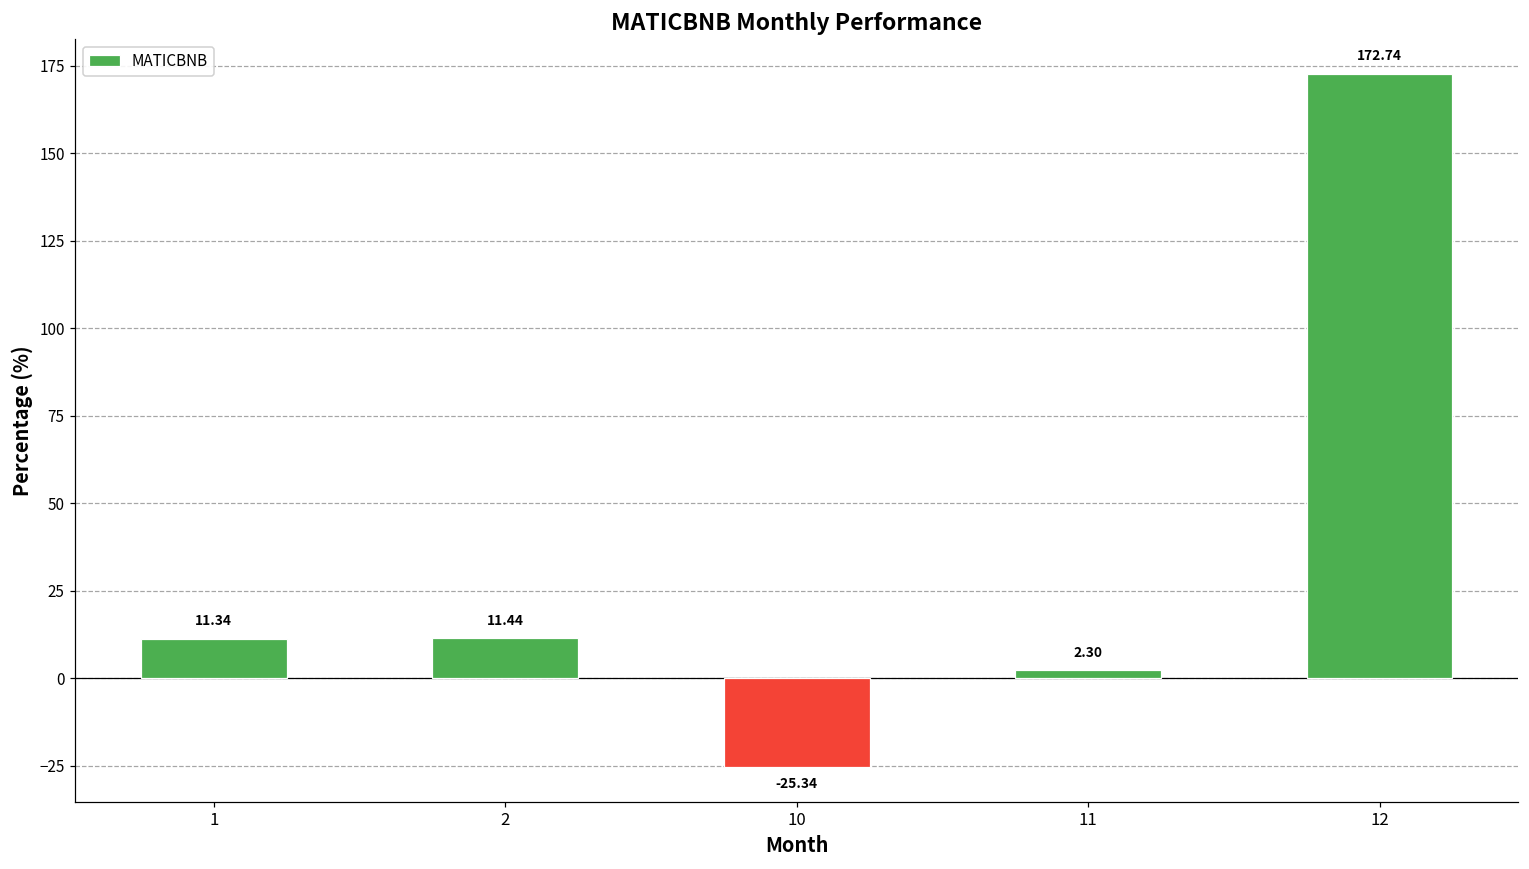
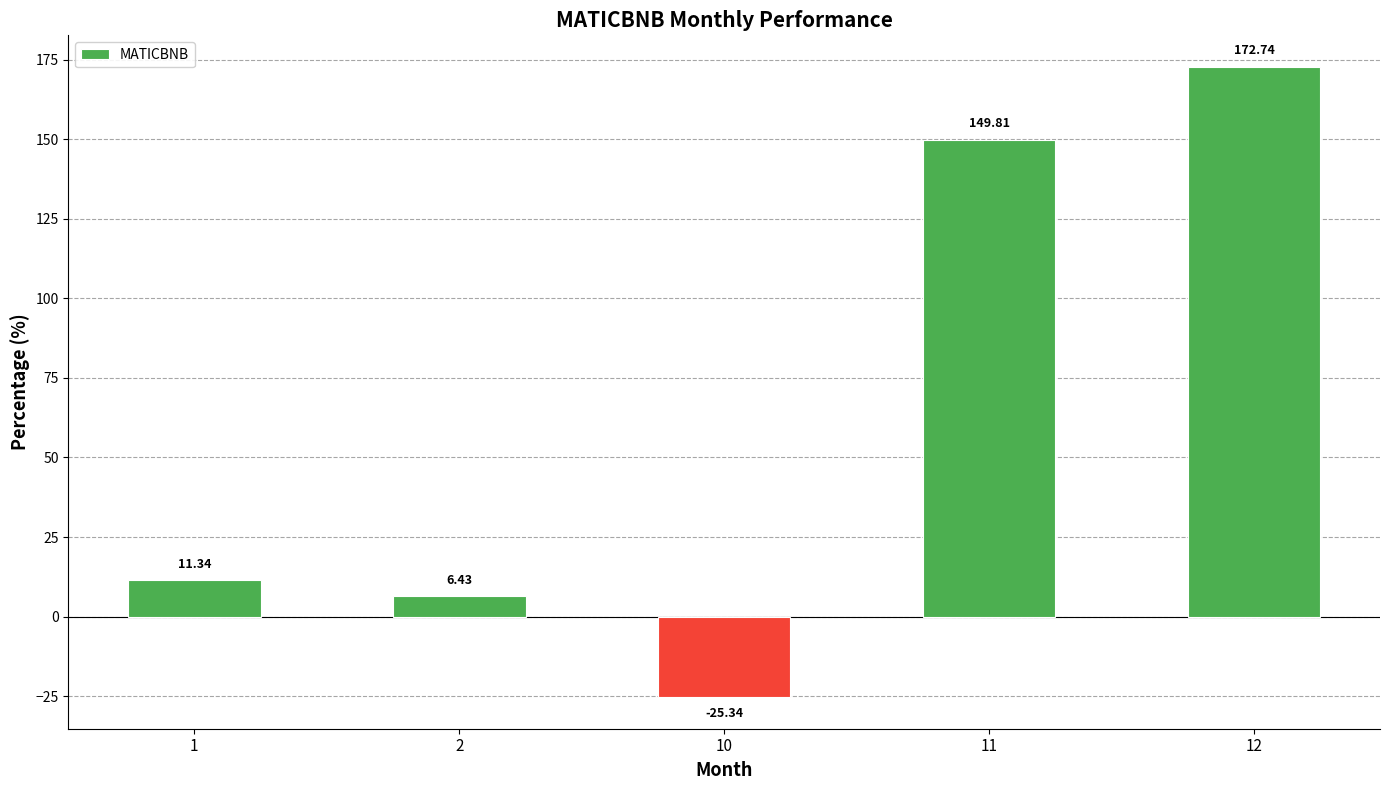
  {
    "1": 11.34,
-   "2": 11.44,
+   "2": 6.43,
    "10": -25.34,
-   "11": 2.30,
+   "11": 149.81,
    "12": 172.74
  }
